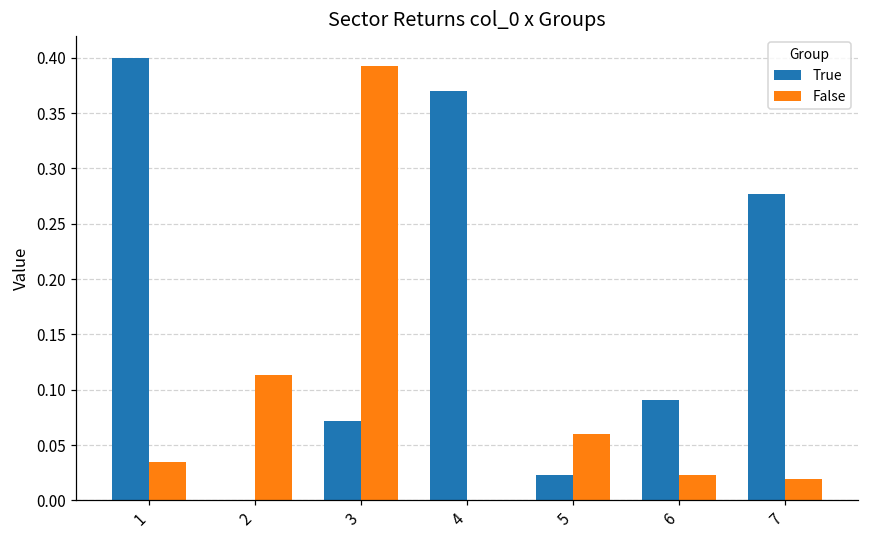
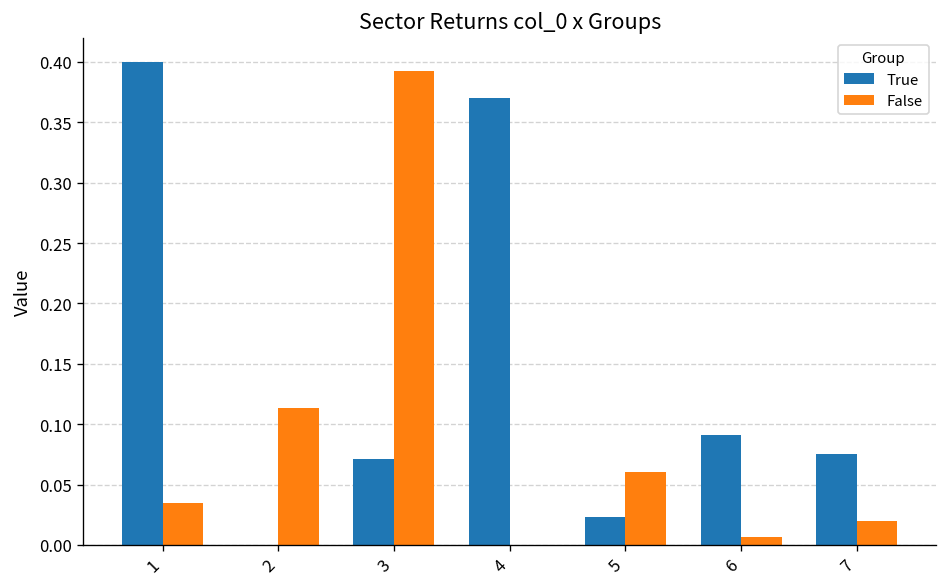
  {
    "True": {
      "1": 0.400,
      "2": 0.000,
      "3": 0.071,
      "4": 0.370,
      "5": 0.023,
      "6": 0.091,
-     "7": 0.277
+     "7": 0.075
    },
    "False": {
      "1": 0.034,
      "2": 0.113,
      "3": 0.393,
      "4": 0.000,
      "5": 0.060,
-     "6": 0.023,
+     "6": 0.007,
      "7": 0.020
    }
  }
